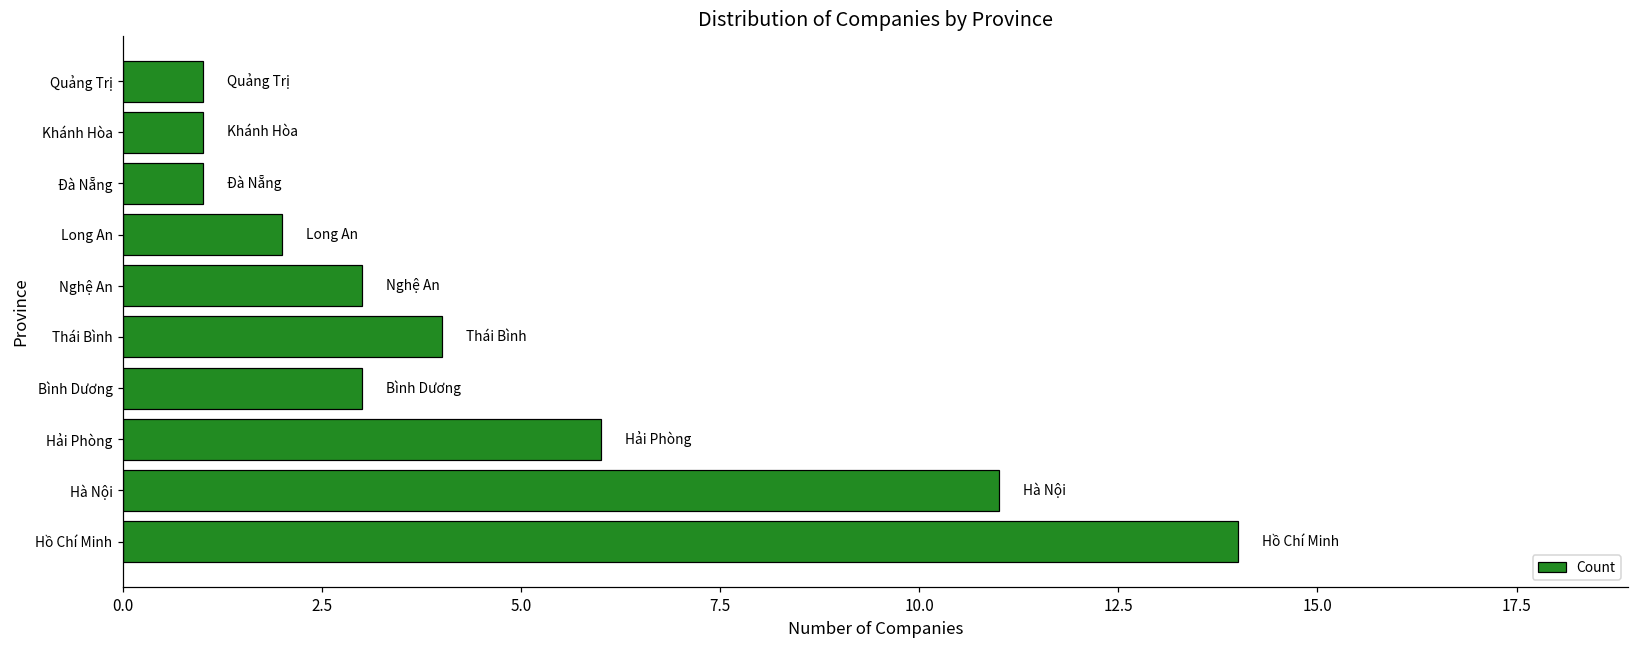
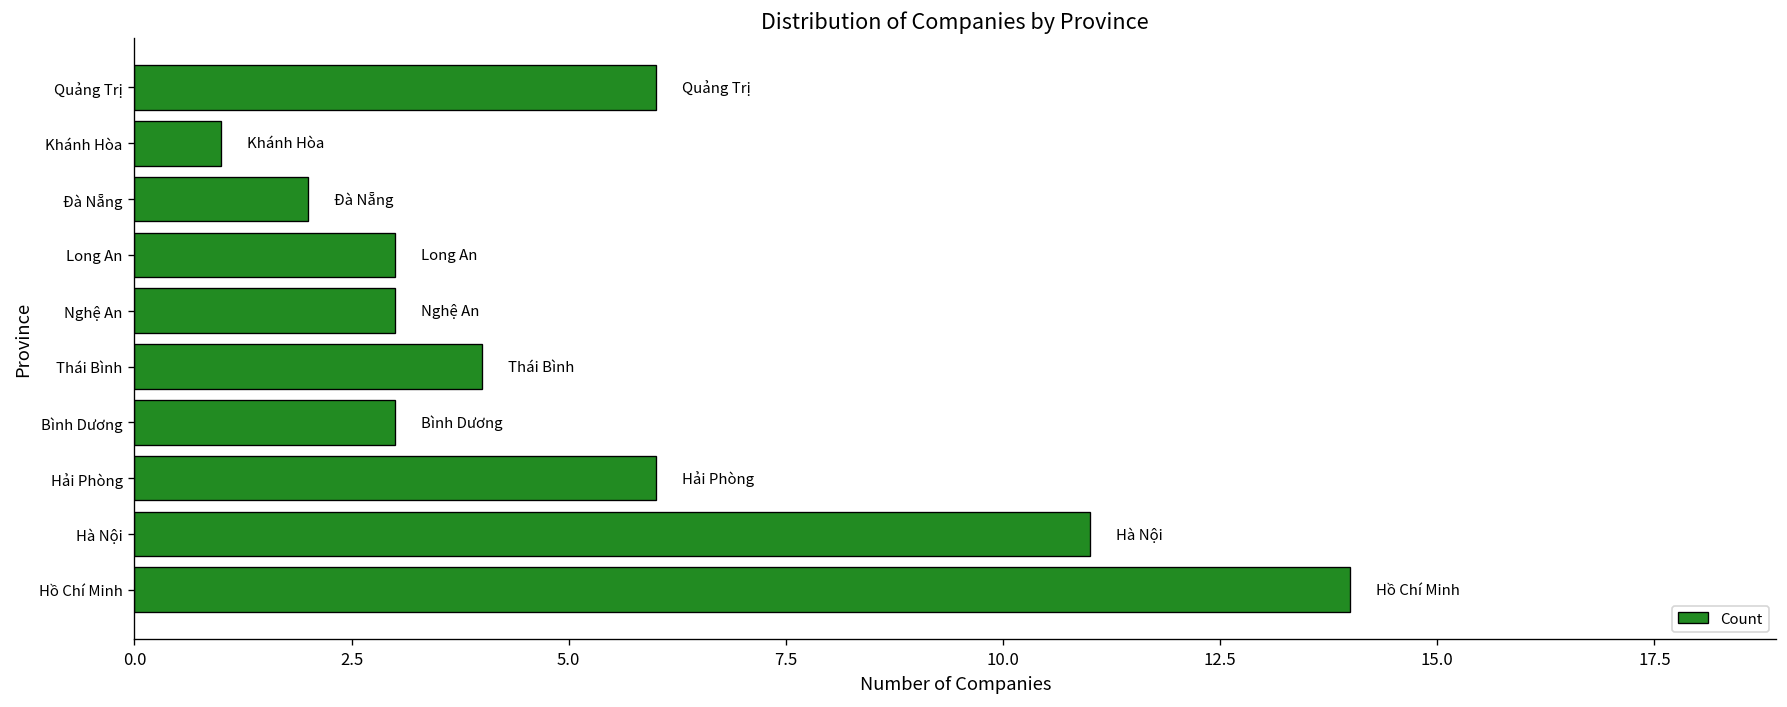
  {
-   "Quảng Trị": 1,
+   "Quảng Trị": 6,
    "Khánh Hòa": 1,
-   "Đà Nẵng": 1,
-   "Long An": 2,
+   "Đà Nẵng": 2,
+   "Long An": 3,
    "Nghệ An": 3,
    "Thái Bình": 4,
    "Bình Dương": 3,
    "Hải Phòng": 6,
    "Hà Nội": 11,
    "Hồ Chí Minh": 14
  }
